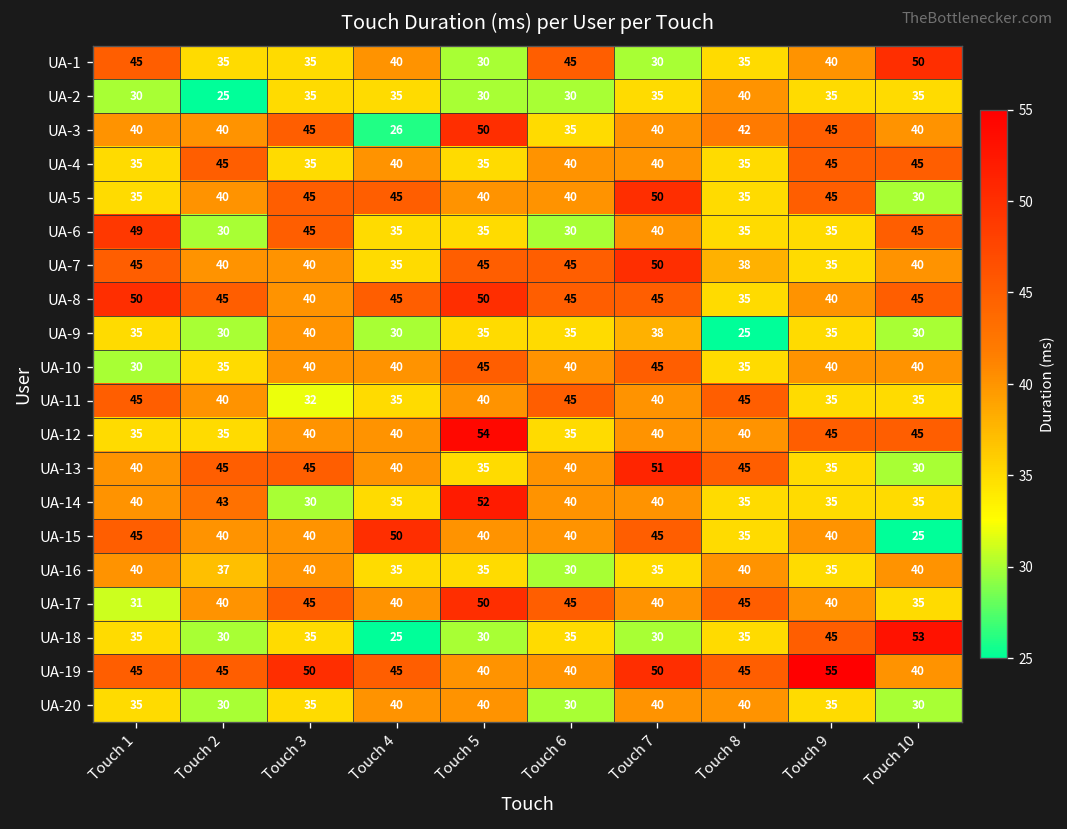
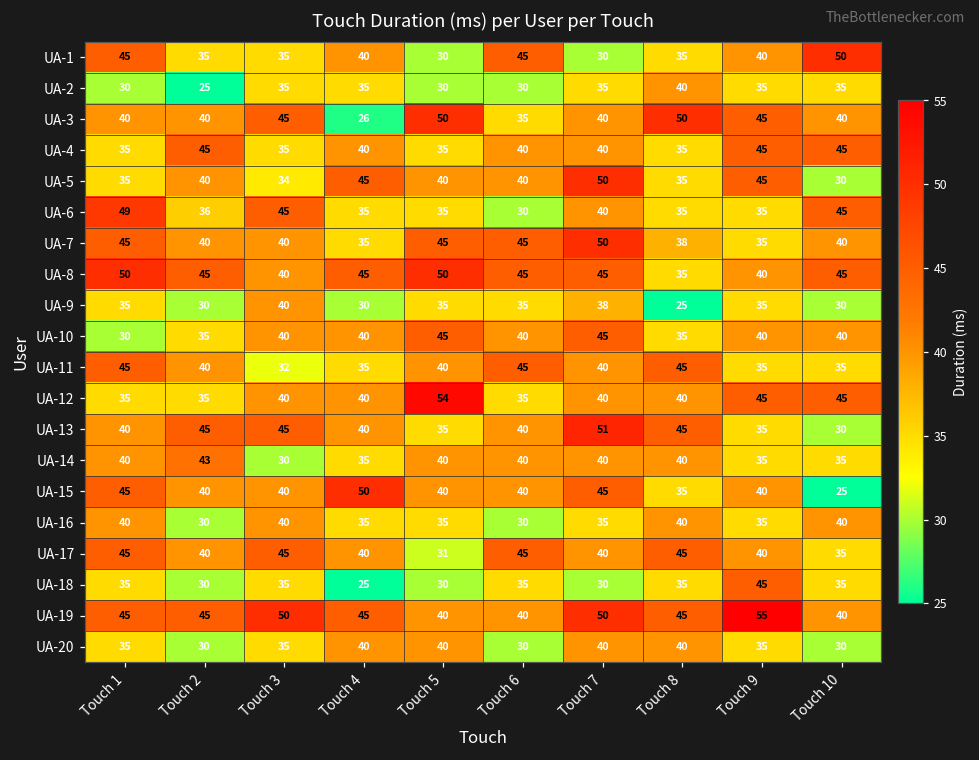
  {
    "UA-1": {
      "Touch 1": 45,
      "Touch 2": 35,
      "Touch 3": 35,
      "Touch 4": 40,
      "Touch 5": 30,
      "Touch 6": 45,
      "Touch 7": 30,
      "Touch 8": 35,
      "Touch 9": 40,
      "Touch 10": 50
    },
    "UA-2": {
      "Touch 1": 30,
      "Touch 2": 25,
      "Touch 3": 35,
      "Touch 4": 35,
      "Touch 5": 30,
      "Touch 6": 30,
      "Touch 7": 35,
      "Touch 8": 40,
      "Touch 9": 35,
      "Touch 10": 35
    },
    "UA-3": {
      "Touch 1": 40,
      "Touch 2": 40,
      "Touch 3": 45,
      "Touch 4": 26,
      "Touch 5": 50,
      "Touch 6": 35,
      "Touch 7": 40,
-     "Touch 8": 42,
+     "Touch 8": 50,
      "Touch 9": 45,
      "Touch 10": 40
    },
    "UA-4": {
      "Touch 1": 35,
      "Touch 2": 45,
      "Touch 3": 35,
      "Touch 4": 40,
      "Touch 5": 35,
      "Touch 6": 40,
      "Touch 7": 40,
      "Touch 8": 35,
      "Touch 9": 45,
      "Touch 10": 45
    },
    "UA-5": {
      "Touch 1": 35,
      "Touch 2": 40,
-     "Touch 3": 45,
+     "Touch 3": 34,
      "Touch 4": 45,
      "Touch 5": 40,
      "Touch 6": 40,
      "Touch 7": 50,
      "Touch 8": 35,
      "Touch 9": 45,
      "Touch 10": 30
    },
    "UA-6": {
      "Touch 1": 49,
-     "Touch 2": 30,
+     "Touch 2": 36,
      "Touch 3": 45,
      "Touch 4": 35,
      "Touch 5": 35,
      "Touch 6": 30,
      "Touch 7": 40,
      "Touch 8": 35,
      "Touch 9": 35,
      "Touch 10": 45
    },
    "UA-7": {
      "Touch 1": 45,
      "Touch 2": 40,
      "Touch 3": 40,
      "Touch 4": 35,
      "Touch 5": 45,
      "Touch 6": 45,
      "Touch 7": 50,
      "Touch 8": 38,
      "Touch 9": 35,
      "Touch 10": 40
    },
    "UA-8": {
      "Touch 1": 50,
      "Touch 2": 45,
      "Touch 3": 40,
      "Touch 4": 45,
      "Touch 5": 50,
      "Touch 6": 45,
      "Touch 7": 45,
      "Touch 8": 35,
      "Touch 9": 40,
      "Touch 10": 45
    },
    "UA-9": {
      "Touch 1": 35,
      "Touch 2": 30,
      "Touch 3": 40,
      "Touch 4": 30,
      "Touch 5": 35,
      "Touch 6": 35,
      "Touch 7": 38,
      "Touch 8": 25,
      "Touch 9": 35,
      "Touch 10": 30
    },
    "UA-10": {
      "Touch 1": 30,
      "Touch 2": 35,
      "Touch 3": 40,
      "Touch 4": 40,
      "Touch 5": 45,
      "Touch 6": 40,
      "Touch 7": 45,
      "Touch 8": 35,
      "Touch 9": 40,
      "Touch 10": 40
    },
    "UA-11": {
      "Touch 1": 45,
      "Touch 2": 40,
      "Touch 3": 32,
      "Touch 4": 35,
      "Touch 5": 40,
      "Touch 6": 45,
      "Touch 7": 40,
      "Touch 8": 45,
      "Touch 9": 35,
      "Touch 10": 35
    },
    "UA-12": {
      "Touch 1": 35,
      "Touch 2": 35,
      "Touch 3": 40,
      "Touch 4": 40,
      "Touch 5": 54,
      "Touch 6": 35,
      "Touch 7": 40,
      "Touch 8": 40,
      "Touch 9": 45,
      "Touch 10": 45
    },
    "UA-13": {
      "Touch 1": 40,
      "Touch 2": 45,
      "Touch 3": 45,
      "Touch 4": 40,
      "Touch 5": 35,
      "Touch 6": 40,
      "Touch 7": 51,
      "Touch 8": 45,
      "Touch 9": 35,
      "Touch 10": 30
    },
    "UA-14": {
      "Touch 1": 40,
      "Touch 2": 43,
      "Touch 3": 30,
      "Touch 4": 35,
-     "Touch 5": 52,
+     "Touch 5": 40,
      "Touch 6": 40,
      "Touch 7": 40,
-     "Touch 8": 35,
+     "Touch 8": 40,
      "Touch 9": 35,
      "Touch 10": 35
    },
    "UA-15": {
      "Touch 1": 45,
      "Touch 2": 40,
      "Touch 3": 40,
      "Touch 4": 50,
      "Touch 5": 40,
      "Touch 6": 40,
      "Touch 7": 45,
      "Touch 8": 35,
      "Touch 9": 40,
      "Touch 10": 25
    },
    "UA-16": {
      "Touch 1": 40,
-     "Touch 2": 37,
+     "Touch 2": 30,
      "Touch 3": 40,
      "Touch 4": 35,
      "Touch 5": 35,
      "Touch 6": 30,
      "Touch 7": 35,
      "Touch 8": 40,
      "Touch 9": 35,
      "Touch 10": 40
    },
    "UA-17": {
-     "Touch 1": 31,
+     "Touch 1": 45,
      "Touch 2": 40,
      "Touch 3": 45,
      "Touch 4": 40,
-     "Touch 5": 50,
+     "Touch 5": 31,
      "Touch 6": 45,
      "Touch 7": 40,
      "Touch 8": 45,
      "Touch 9": 40,
      "Touch 10": 35
    },
    "UA-18": {
      "Touch 1": 35,
      "Touch 2": 30,
      "Touch 3": 35,
      "Touch 4": 25,
      "Touch 5": 30,
      "Touch 6": 35,
      "Touch 7": 30,
      "Touch 8": 35,
      "Touch 9": 45,
-     "Touch 10": 53
+     "Touch 10": 35
    },
    "UA-19": {
      "Touch 1": 45,
      "Touch 2": 45,
      "Touch 3": 50,
      "Touch 4": 45,
      "Touch 5": 40,
      "Touch 6": 40,
      "Touch 7": 50,
      "Touch 8": 45,
      "Touch 9": 55,
      "Touch 10": 40
    },
    "UA-20": {
      "Touch 1": 35,
      "Touch 2": 30,
      "Touch 3": 35,
      "Touch 4": 40,
      "Touch 5": 40,
      "Touch 6": 30,
      "Touch 7": 40,
      "Touch 8": 40,
      "Touch 9": 35,
      "Touch 10": 30
    }
  }
